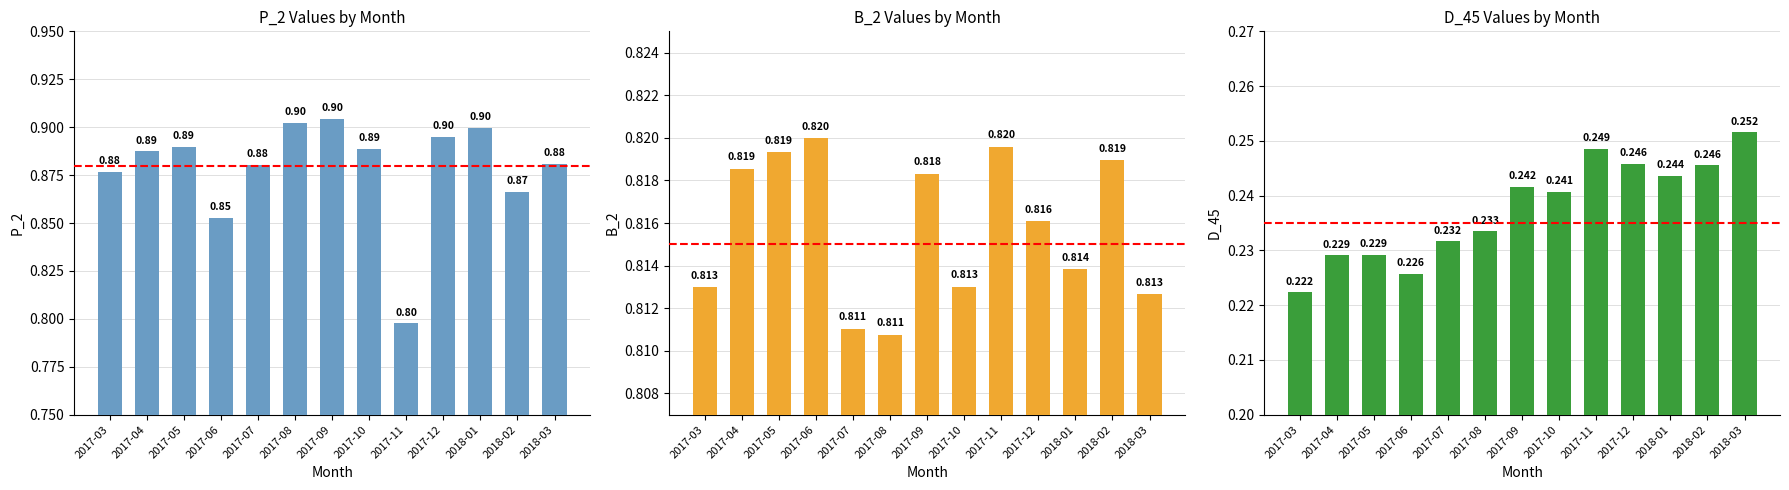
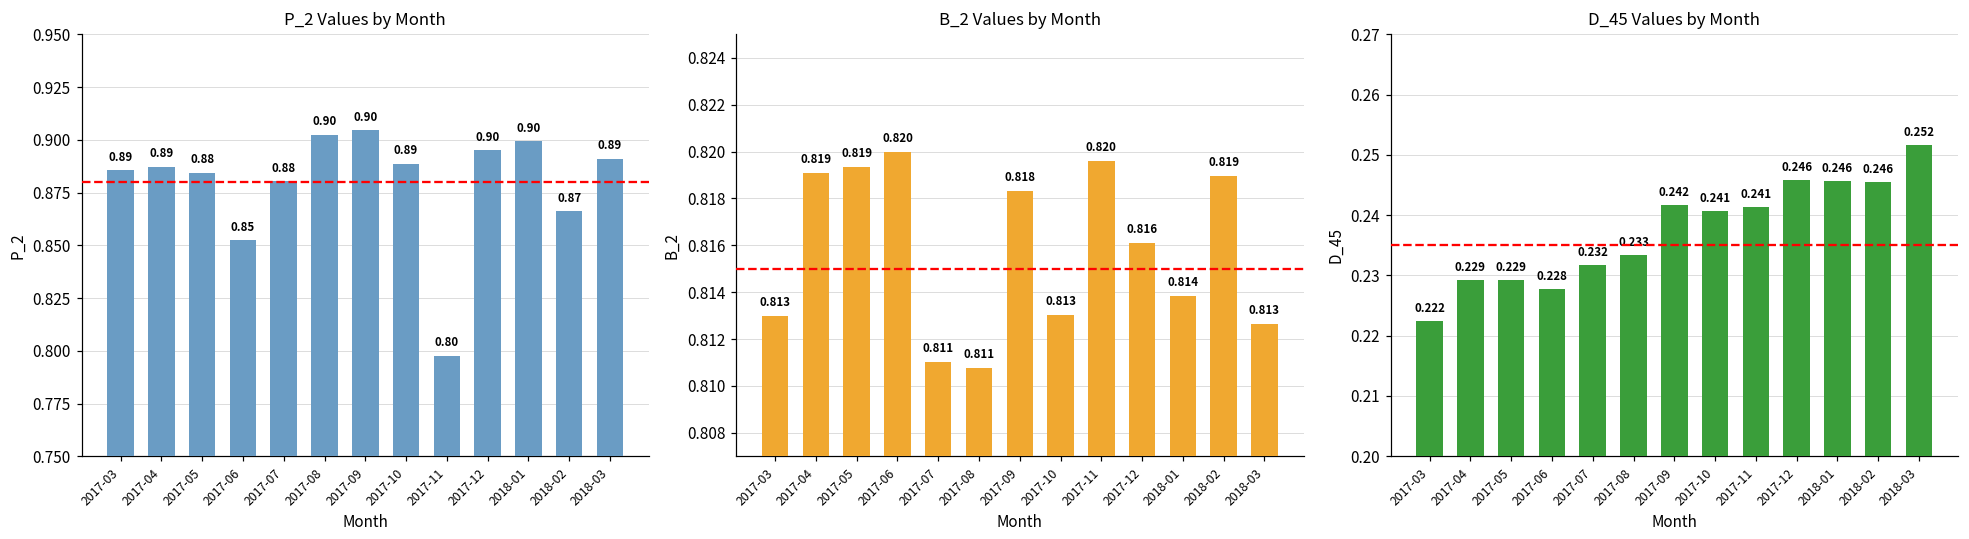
  {
    "P_2 Values by Month": {
-     "2017-03": 0.88,
+     "2017-03": 0.89,
      "2017-04": 0.89,
-     "2017-05": 0.89,
+     "2017-05": 0.88,
      "2017-06": 0.85,
      "2017-07": 0.88,
      "2017-08": 0.90,
      "2017-09": 0.90,
      "2017-10": 0.89,
      "2017-11": 0.80,
      "2017-12": 0.90,
      "2018-01": 0.90,
      "2018-02": 0.87,
-     "2018-03": 0.88
+     "2018-03": 0.89
    },
    "B_2 Values by Month": {
-     "2017-04": 0.8185
+     "2017-04": 0.8191
    },
    "D_45 Values by Month": {
      "2017-03": 0.222,
      "2017-04": 0.229,
      "2017-05": 0.229,
-     "2017-06": 0.226,
+     "2017-06": 0.228,
      "2017-07": 0.232,
      "2017-08": 0.233,
      "2017-09": 0.242,
      "2017-10": 0.241,
-     "2017-11": 0.249,
+     "2017-11": 0.241,
      "2017-12": 0.246,
-     "2018-01": 0.244,
+     "2018-01": 0.246,
      "2018-02": 0.246,
      "2018-03": 0.252
    }
  }
